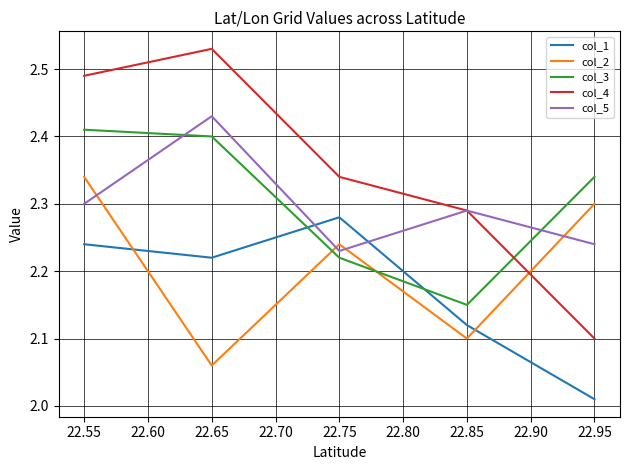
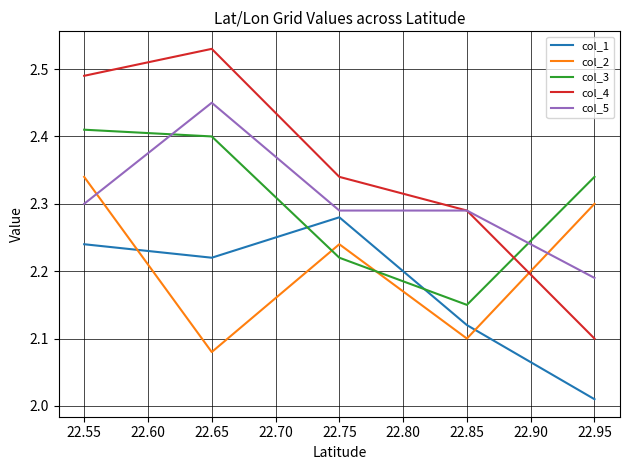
  {
    "col_1": {
      "22.55": 2.24,
      "22.65": 2.22,
      "22.75": 2.28,
      "22.85": 2.12,
      "22.95": 2.01
    },
    "col_2": {
      "22.55": 2.34,
-     "22.65": 2.06,
+     "22.65": 2.08,
      "22.75": 2.24,
      "22.85": 2.10,
      "22.95": 2.30
    },
    "col_3": {
      "22.55": 2.41,
      "22.65": 2.40,
      "22.75": 2.22,
      "22.85": 2.15,
      "22.95": 2.34
    },
    "col_4": {
      "22.55": 2.49,
      "22.65": 2.53,
      "22.75": 2.34,
      "22.95": 2.10
    },
    "col_5": {
      "22.55": 2.30,
-     "22.65": 2.43,
-     "22.75": 2.23,
-     "22.95": 2.24
+     "22.65": 2.45,
+     "22.75": 2.29,
+     "22.95": 2.19
    }
  }
